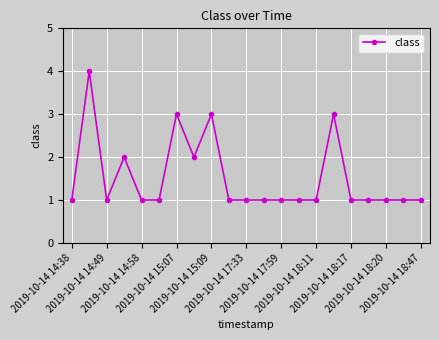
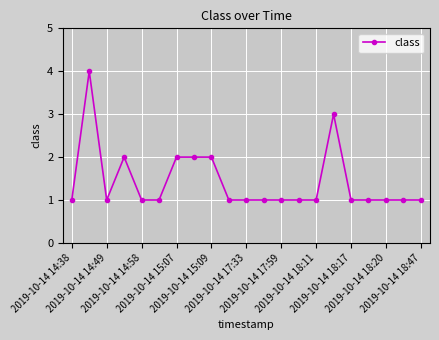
  {
    "2019-10-14 14:38": 1,
    "2019-10-14 14:49": 1,
    "2019-10-14 14:58": 1,
-   "2019-10-14 15:07": 3,
-   "2019-10-14 15:09": 3,
+   "2019-10-14 15:07": 2,
+   "2019-10-14 15:09": 2,
    "2019-10-14 17:33": 1,
    "2019-10-14 17:59": 1,
    "2019-10-14 18:11": 1,
    "2019-10-14 18:17": 1,
    "2019-10-14 18:20": 1,
    "2019-10-14 18:47": 1
  }
